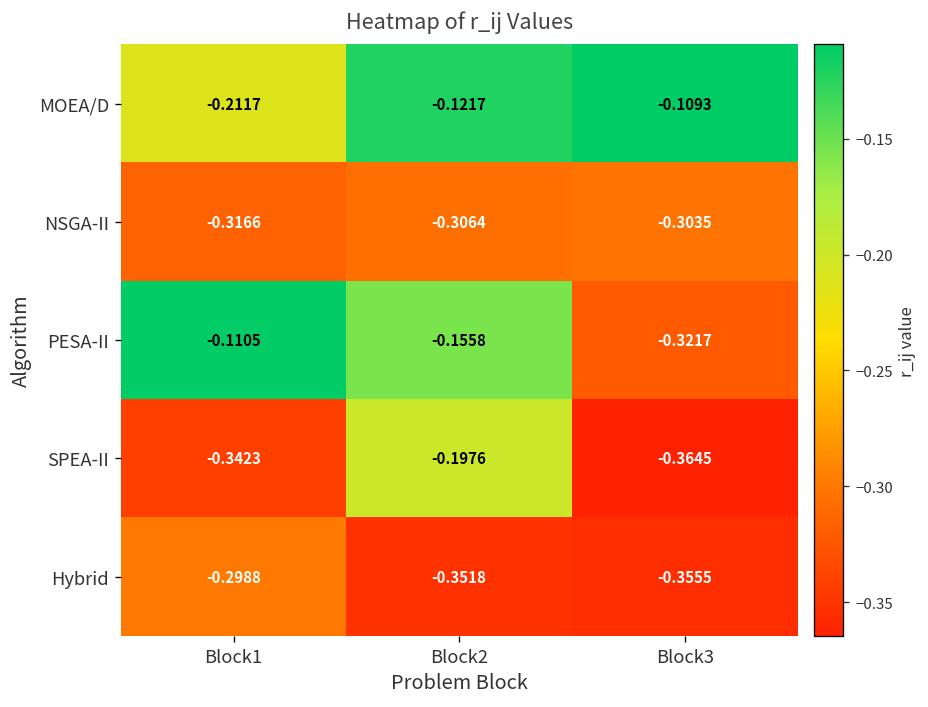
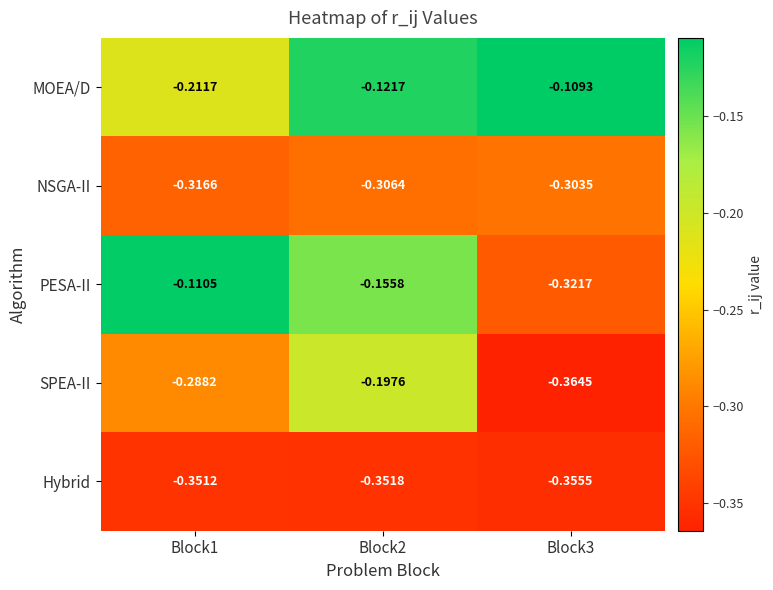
  {
    "MOEA/D": {
      "Block1": -0.2117,
      "Block2": -0.1217,
      "Block3": -0.1093
    },
    "NSGA-II": {
      "Block1": -0.3166,
      "Block2": -0.3064,
      "Block3": -0.3035
    },
    "PESA-II": {
      "Block1": -0.1105,
      "Block2": -0.1558,
      "Block3": -0.3217
    },
    "SPEA-II": {
-     "Block1": -0.3423,
+     "Block1": -0.2882,
      "Block2": -0.1976,
      "Block3": -0.3645
    },
    "Hybrid": {
-     "Block1": -0.2988,
+     "Block1": -0.3512,
      "Block2": -0.3518,
      "Block3": -0.3555
    }
  }
